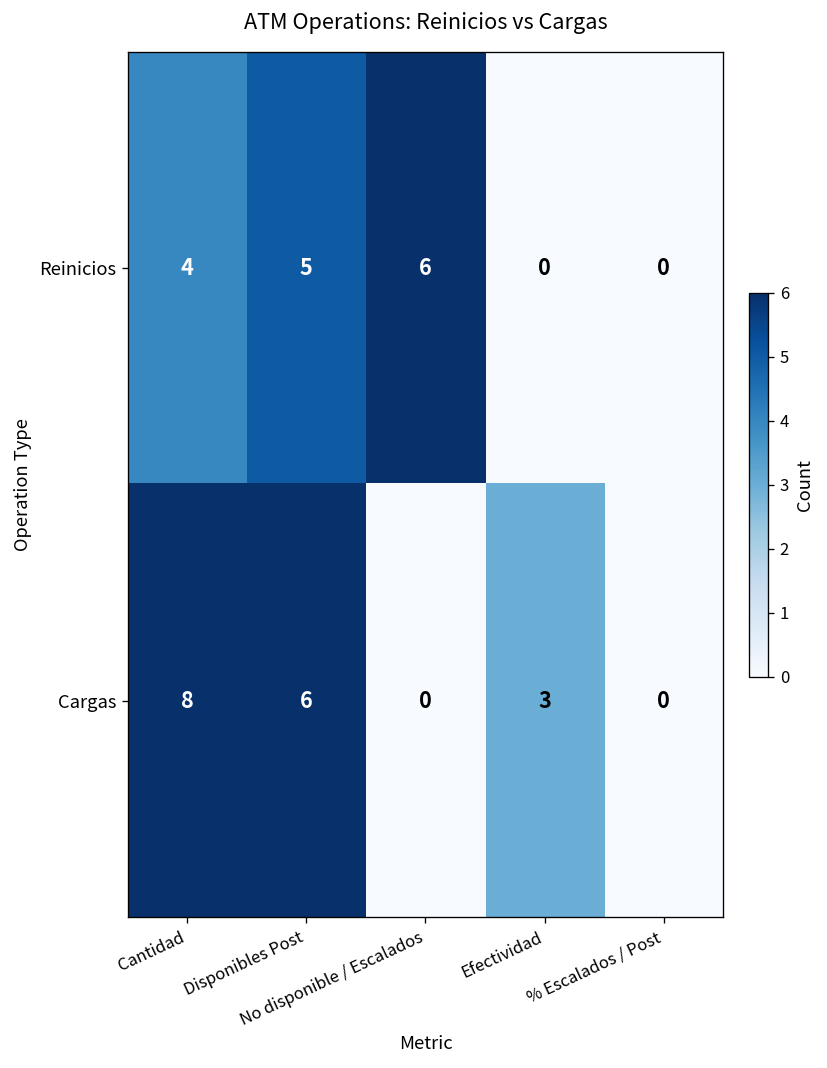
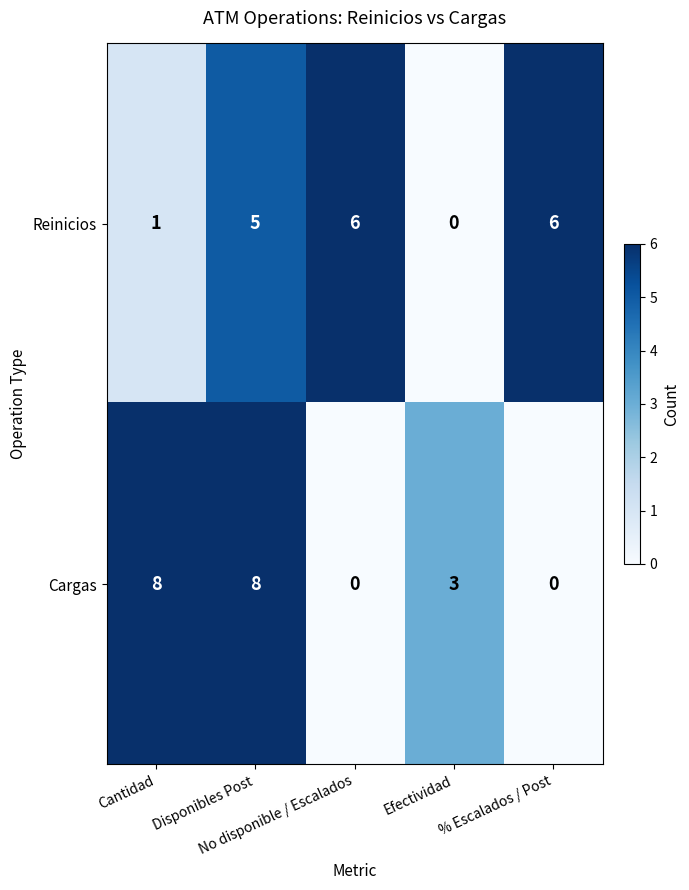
  {
    "Reinicios": {
-     "Cantidad": 4,
+     "Cantidad": 1,
      "Disponibles Post": 5,
      "No disponible / Escalados": 6,
      "Efectividad": 0,
-     "% Escalados / Post": 0
+     "% Escalados / Post": 6
    },
    "Cargas": {
      "Cantidad": 8,
-     "Disponibles Post": 6,
+     "Disponibles Post": 8,
      "No disponible / Escalados": 0,
      "Efectividad": 3,
      "% Escalados / Post": 0
    }
  }
